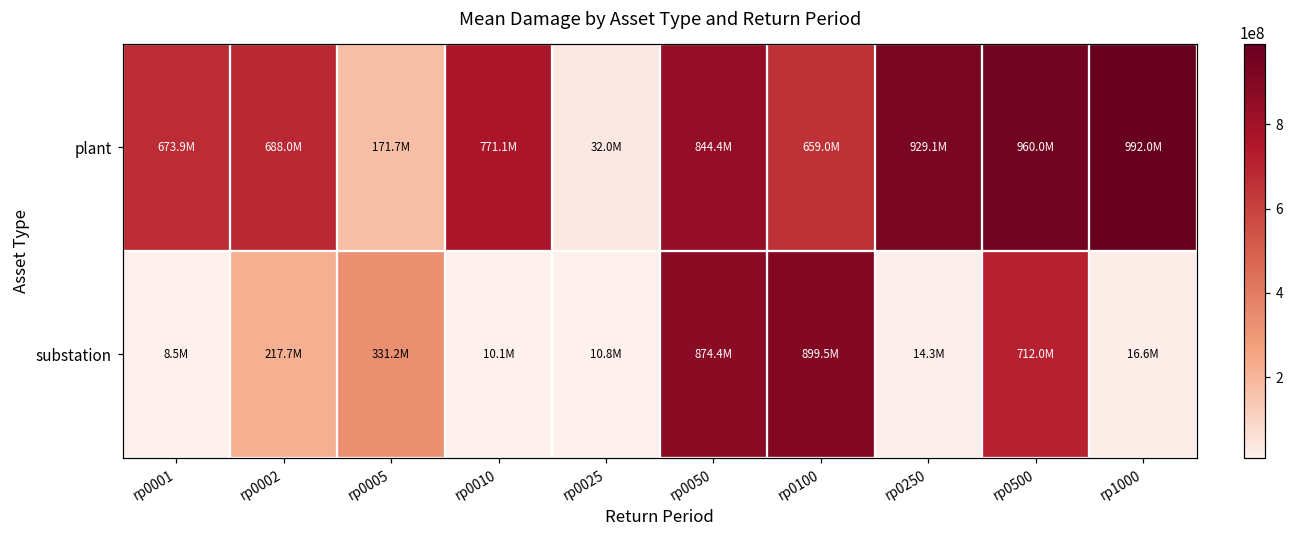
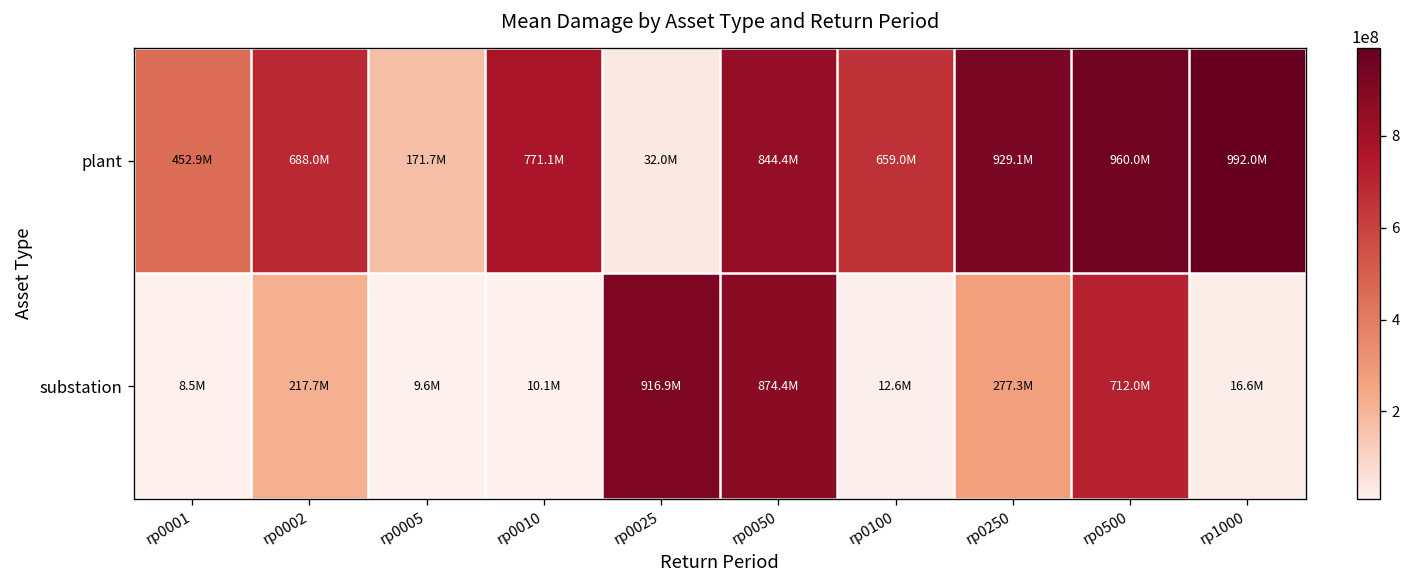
  {
    "plant": {
-     "rp0001": "673.9M",
+     "rp0001": "452.9M",
      "rp0002": "688.0M",
      "rp0005": "171.7M",
      "rp0010": "771.1M",
      "rp0025": "32.0M",
      "rp0050": "844.4M",
      "rp0100": "659.0M",
      "rp0250": "929.1M",
      "rp0500": "960.0M",
      "rp1000": "992.0M"
    },
    "substation": {
      "rp0001": "8.5M",
      "rp0002": "217.7M",
-     "rp0005": "331.2M",
+     "rp0005": "9.6M",
      "rp0010": "10.1M",
-     "rp0025": "10.8M",
+     "rp0025": "916.9M",
      "rp0050": "874.4M",
-     "rp0100": "899.5M",
-     "rp0250": "14.3M",
+     "rp0100": "12.6M",
+     "rp0250": "277.3M",
      "rp0500": "712.0M",
      "rp1000": "16.6M"
    }
  }
